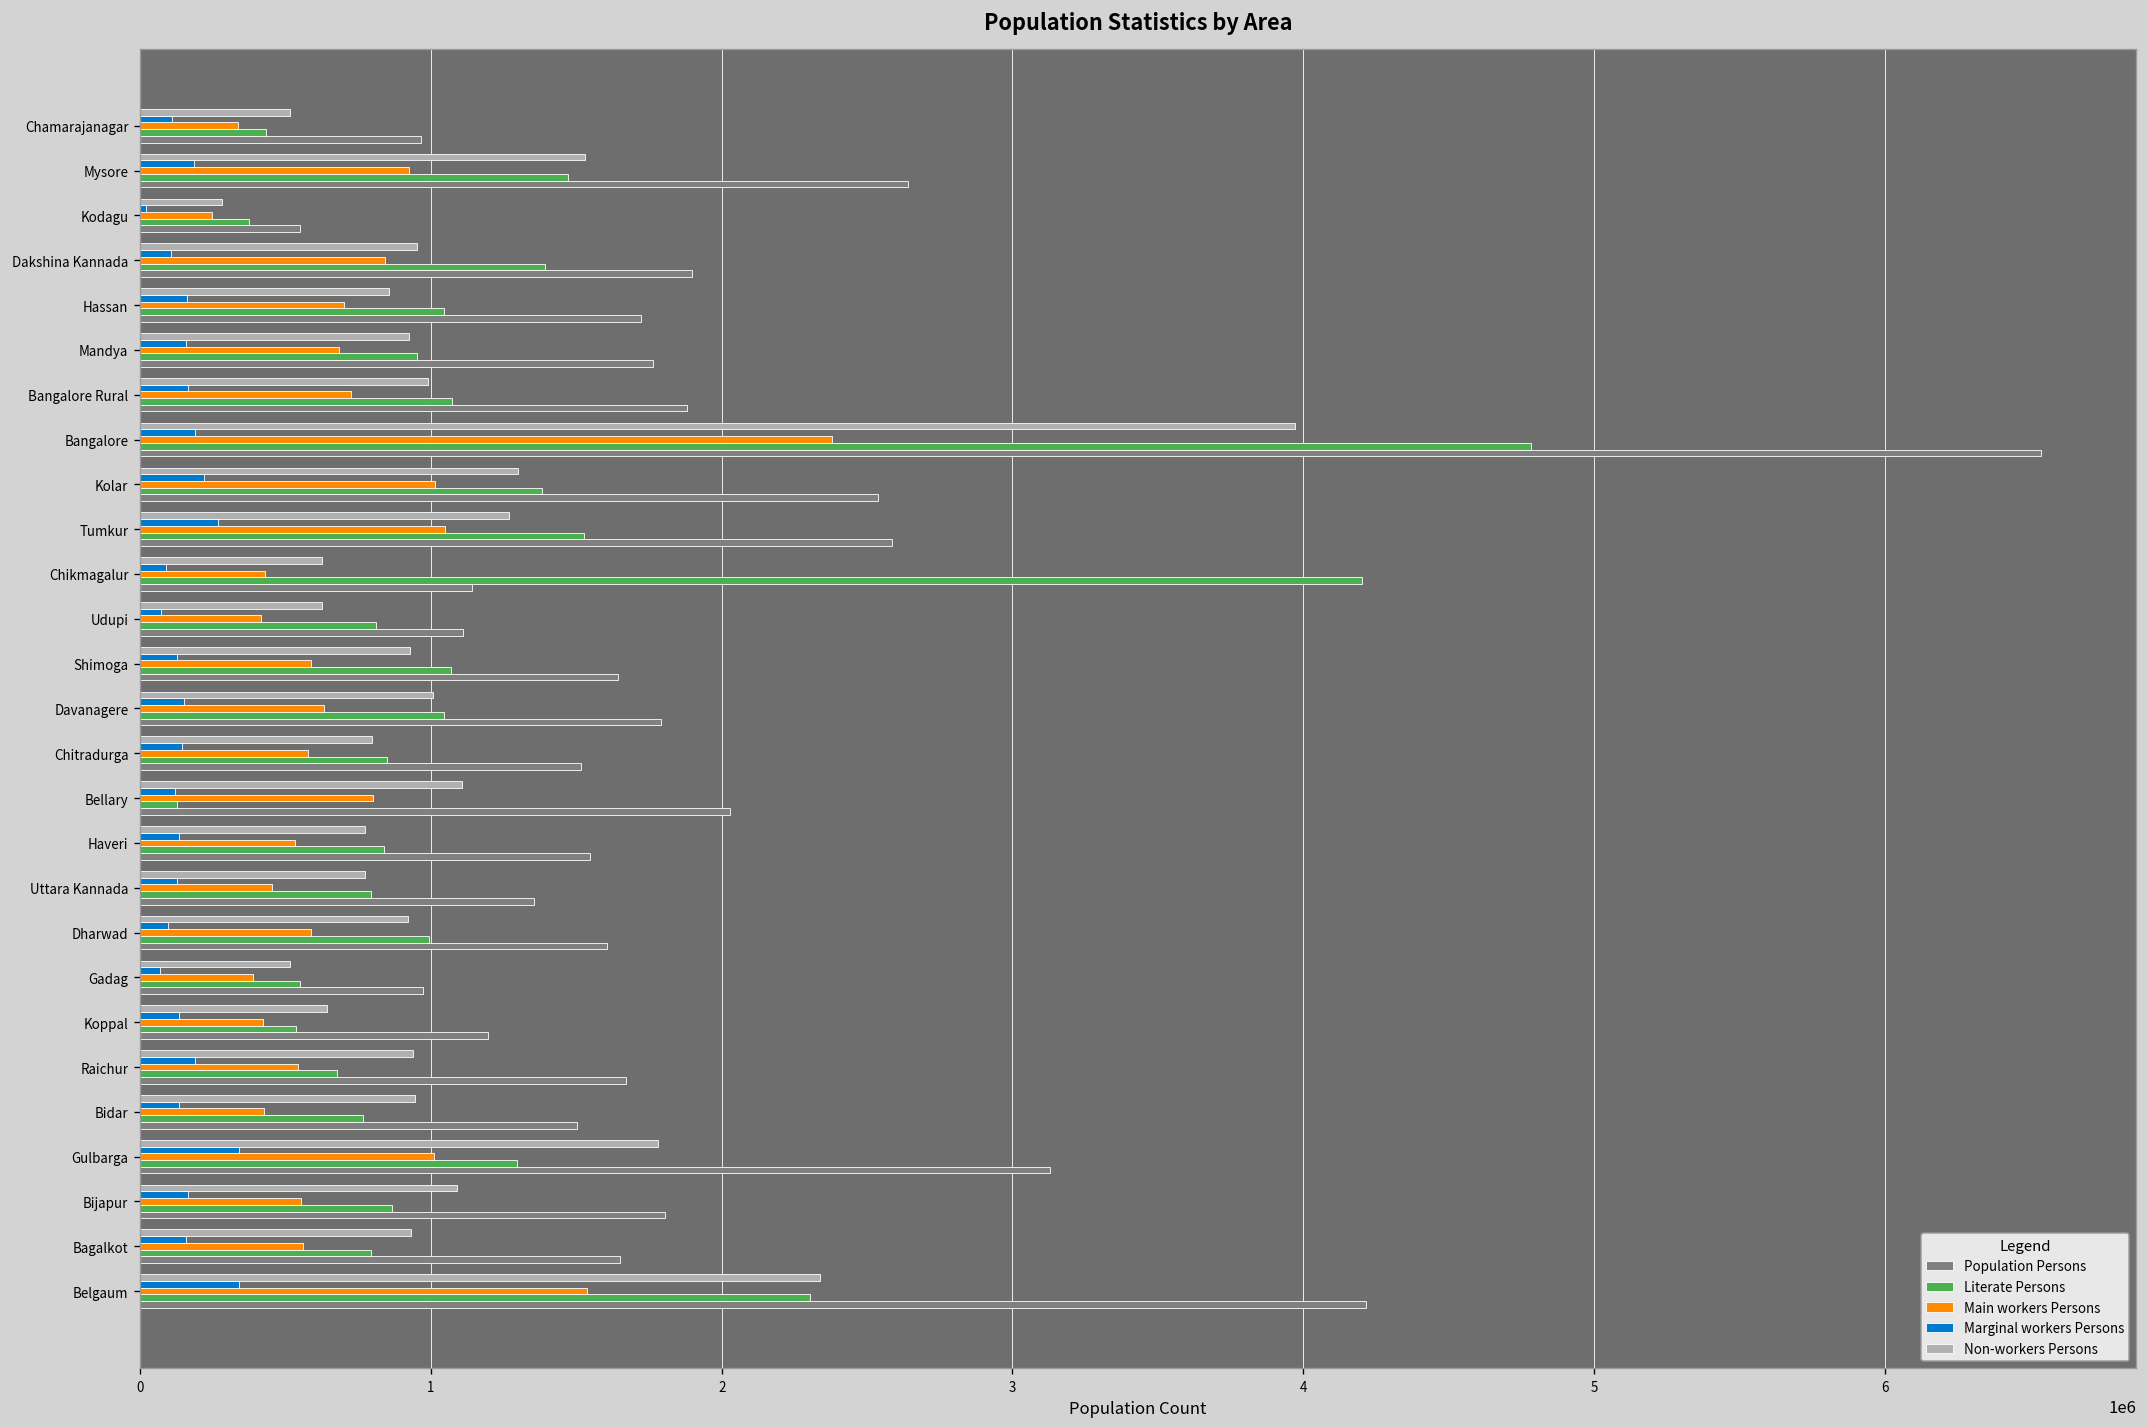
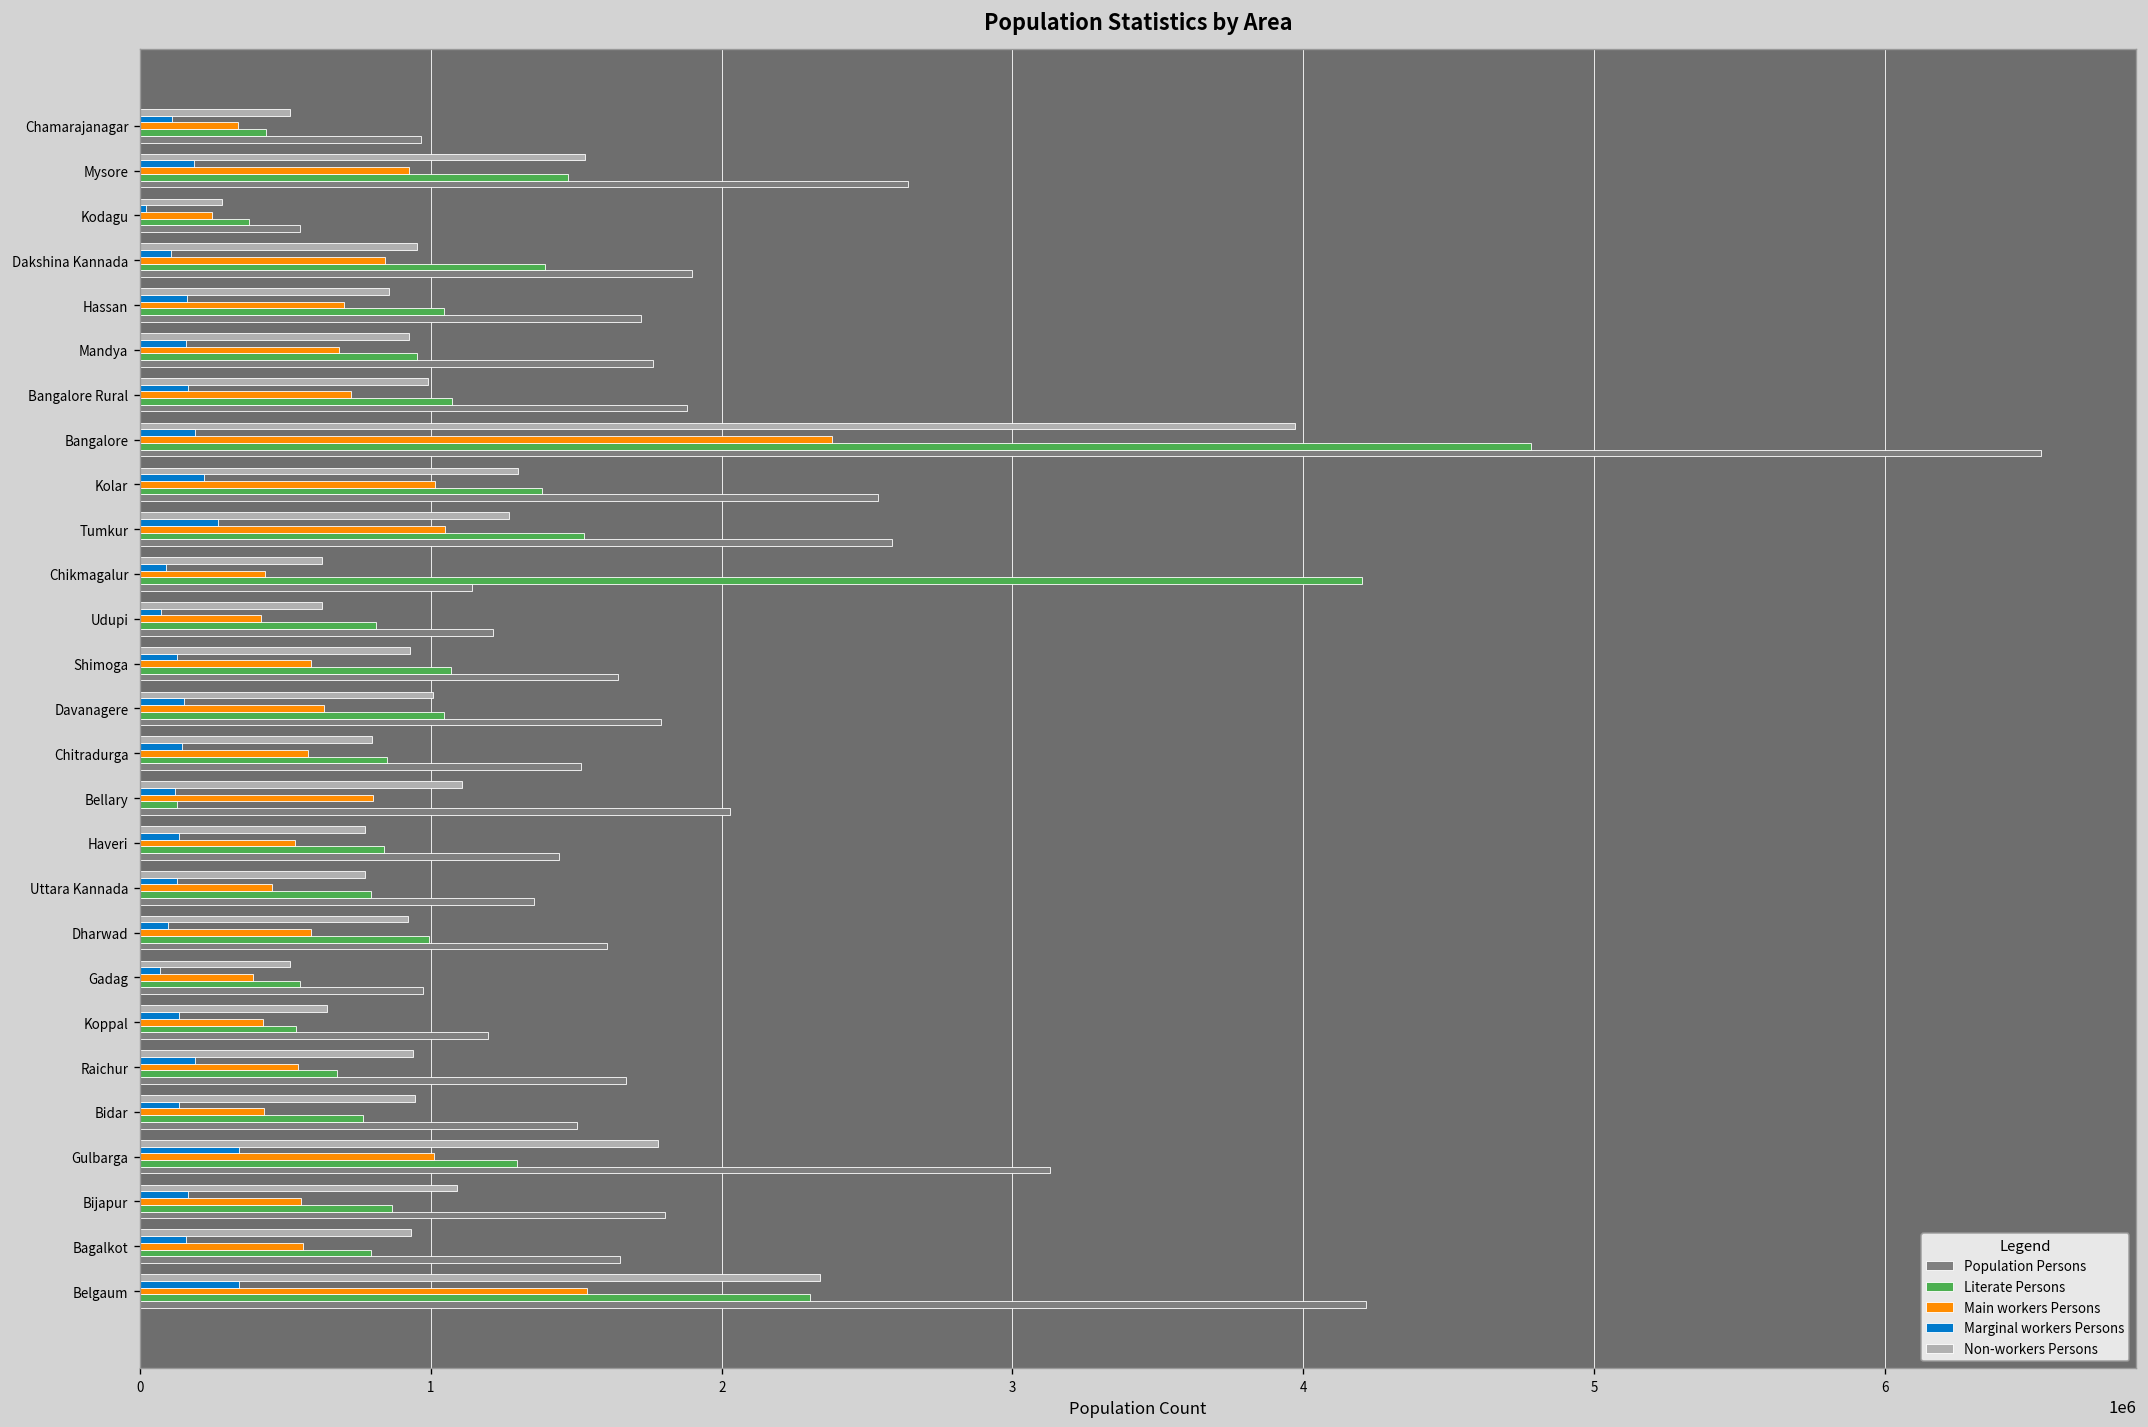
  {
    "Population Persons": {
      "Chamarajanagar": 970000,
      "Mysore": 2640000,
      "Kodagu": 550000,
      "Dakshina Kannada": 1900000,
      "Hassan": 1720000,
      "Mandya": 1760000,
      "Bangalore Rural": 1880000,
      "Bangalore": 6540000,
      "Kolar": 2540000,
      "Tumkur": 2580000,
      "Chikmagalur": 1140000,
-     "Udupi": 1110000,
+     "Udupi": 1210000,
      "Shimoga": 1640000,
      "Davanagere": 1790000,
      "Chitradurga": 1520000,
      "Bellary": 2030000,
-     "Haveri": 1550000,
+     "Haveri": 1440000,
      "Uttara Kannada": 1350000,
      "Dharwad": 1600000,
      "Gadag": 970000,
      "Koppal": 1200000,
      "Raichur": 1670000,
      "Bidar": 1500000,
      "Gulbarga": 3130000,
      "Bijapur": 1810000,
      "Bagalkot": 1650000,
      "Belgaum": 4210000
    },
    "Literate Persons": {
      "Chamarajanagar": 430000,
      "Mysore": 1470000,
      "Kodagu": 370000,
      "Dakshina Kannada": 1390000,
      "Hassan": 1040000,
      "Mandya": 950000,
      "Bangalore Rural": 1070000,
      "Bangalore": 4780000,
      "Kolar": 1380000,
      "Tumkur": 1530000,
      "Chikmagalur": 4200000,
      "Udupi": 810000,
      "Shimoga": 1070000,
      "Davanagere": 1050000,
      "Chitradurga": 850000,
      "Bellary": 130000,
      "Haveri": 840000,
      "Uttara Kannada": 790000,
      "Dharwad": 990000,
      "Gadag": 550000,
      "Koppal": 530000,
      "Raichur": 680000,
      "Bidar": 770000,
      "Gulbarga": 1300000,
      "Bijapur": 870000,
      "Bagalkot": 790000,
      "Belgaum": 2310000
    },
    "Main workers Persons": {
      "Chamarajanagar": 340000,
      "Mysore": 930000,
      "Kodagu": 250000,
      "Dakshina Kannada": 840000,
      "Hassan": 700000,
      "Mandya": 680000,
      "Bangalore Rural": 730000,
      "Bangalore": 2380000,
      "Kolar": 1010000,
      "Tumkur": 1050000,
      "Chikmagalur": 430000,
      "Udupi": 420000,
      "Shimoga": 590000,
      "Davanagere": 630000,
      "Chitradurga": 580000,
      "Bellary": 800000,
      "Haveri": 530000,
      "Uttara Kannada": 460000,
      "Dharwad": 590000,
      "Gadag": 390000,
      "Koppal": 420000,
      "Raichur": 540000,
      "Bidar": 420000,
      "Gulbarga": 1010000,
      "Bijapur": 550000,
      "Bagalkot": 560000,
      "Belgaum": 1540000
    },
    "Marginal workers Persons": {
      "Chamarajanagar": 110000,
      "Mysore": 180000,
      "Kodagu": 20000,
      "Dakshina Kannada": 100000,
      "Hassan": 160000,
      "Mandya": 160000,
      "Bangalore Rural": 170000,
      "Bangalore": 190000,
      "Kolar": 220000,
      "Tumkur": 270000,
      "Chikmagalur": 90000,
      "Udupi": 70000,
      "Shimoga": 130000,
      "Davanagere": 150000,
      "Chitradurga": 150000,
      "Bellary": 120000,
      "Haveri": 140000,
      "Uttara Kannada": 130000,
      "Dharwad": 100000,
      "Gadag": 70000,
      "Koppal": 130000,
      "Raichur": 190000,
      "Bidar": 130000,
      "Gulbarga": 340000,
      "Bijapur": 170000,
      "Bagalkot": 160000,
      "Belgaum": 340000
    },
    "Non-workers Persons": {
      "Chamarajanagar": 520000,
      "Mysore": 1530000,
      "Kodagu": 280000,
      "Dakshina Kannada": 950000,
      "Hassan": 860000,
      "Mandya": 920000,
      "Bangalore Rural": 990000,
      "Bangalore": 3970000,
      "Kolar": 1300000,
      "Tumkur": 1270000,
      "Chikmagalur": 620000,
      "Udupi": 620000,
      "Shimoga": 930000,
      "Davanagere": 1010000,
      "Chitradurga": 800000,
      "Bellary": 1110000,
      "Haveri": 770000,
      "Uttara Kannada": 770000,
      "Dharwad": 920000,
      "Gadag": 510000,
      "Koppal": 640000,
      "Raichur": 940000,
      "Bidar": 940000,
      "Gulbarga": 1780000,
      "Bijapur": 1090000,
      "Bagalkot": 930000,
      "Belgaum": 2340000
    }
  }
